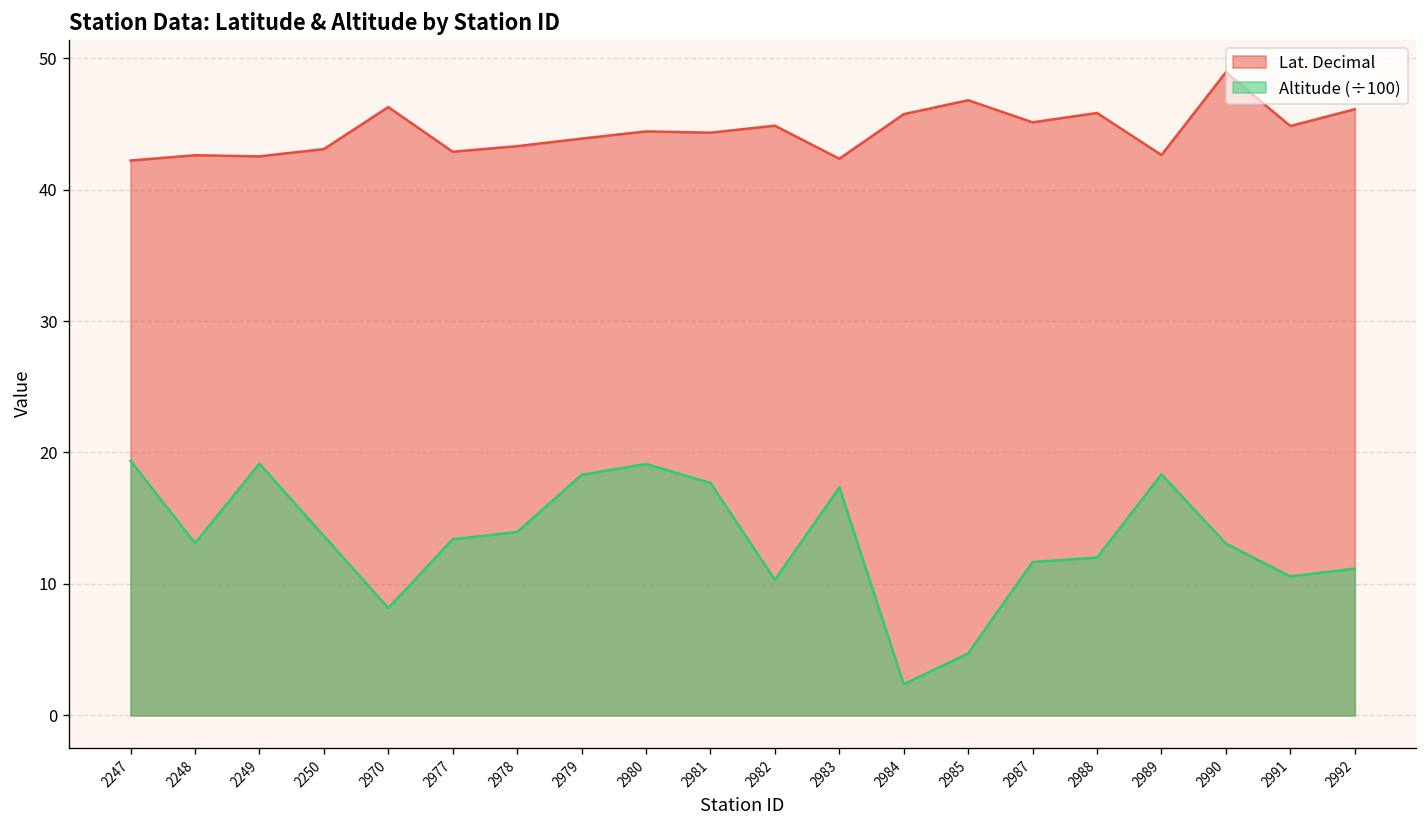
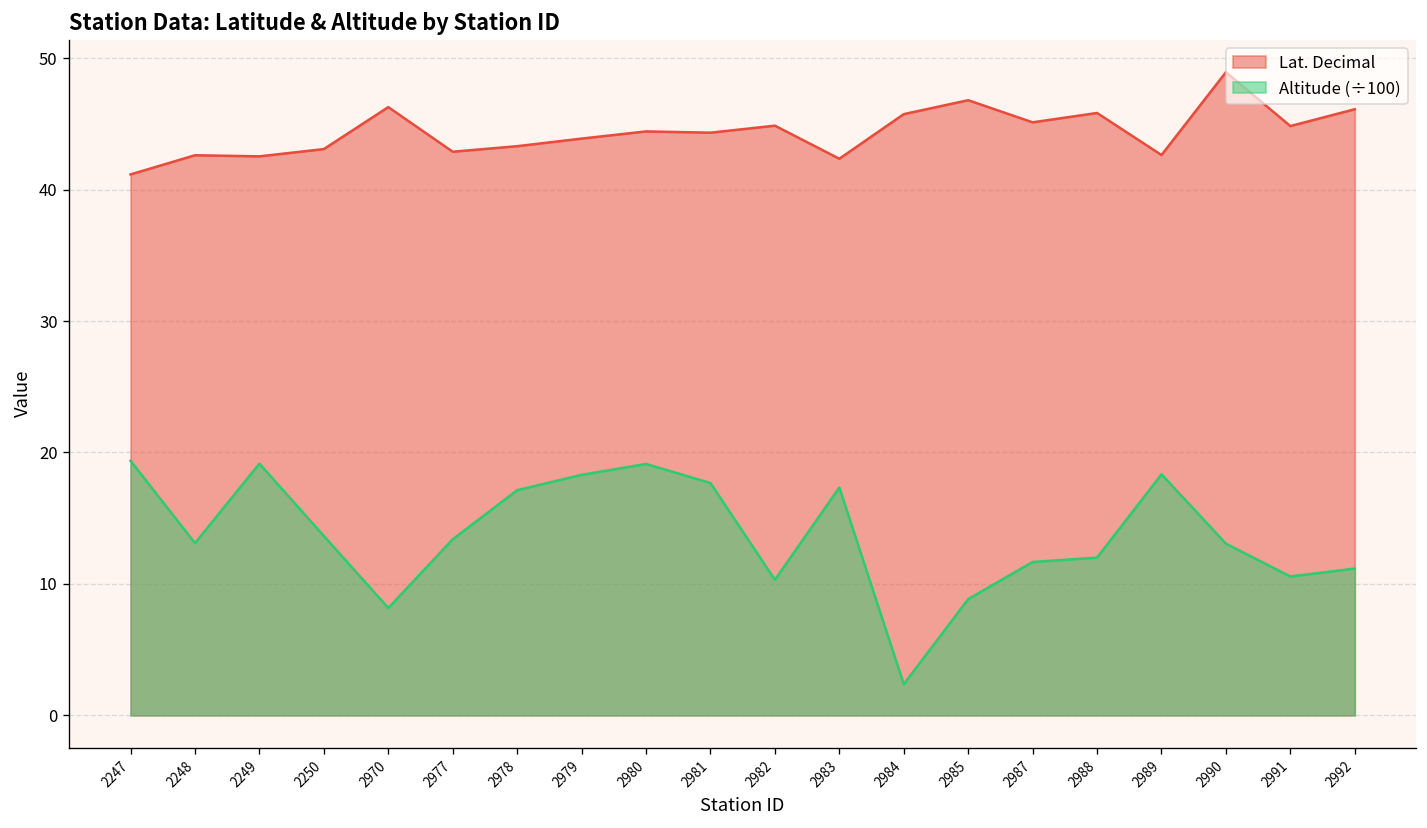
  {
    "Lat. Decimal": {
-     "2247": 42.2,
+     "2247": 41.2,
      "2248": 42.6,
      "2249": 42.5,
      "2250": 43.1,
      "2970": 46.3,
      "2977": 42.9,
      "2978": 43.3,
      "2979": 43.9,
      "2980": 44.4,
      "2981": 44.3,
      "2982": 44.9,
      "2983": 42.3,
      "2984": 45.7,
      "2985": 46.8,
      "2987": 45.1,
      "2988": 45.8,
      "2989": 42.6,
      "2990": 48.9,
      "2991": 44.8,
      "2992": 46.1
    },
    "Altitude (÷100)": {
      "2247": 19.4,
      "2248": 13.1,
      "2249": 19.2,
      "2250": 13.7,
      "2970": 8.2,
      "2977": 13.4,
-     "2978": 14.0,
+     "2978": 17.1,
      "2979": 18.3,
      "2980": 19.1,
      "2981": 17.7,
      "2982": 10.3,
      "2983": 17.3,
      "2984": 2.4,
-     "2985": 4.7,
+     "2985": 8.9,
      "2987": 11.7,
      "2988": 12.0,
      "2989": 18.3,
      "2990": 13.1,
      "2991": 10.6,
      "2992": 11.2
    }
  }
